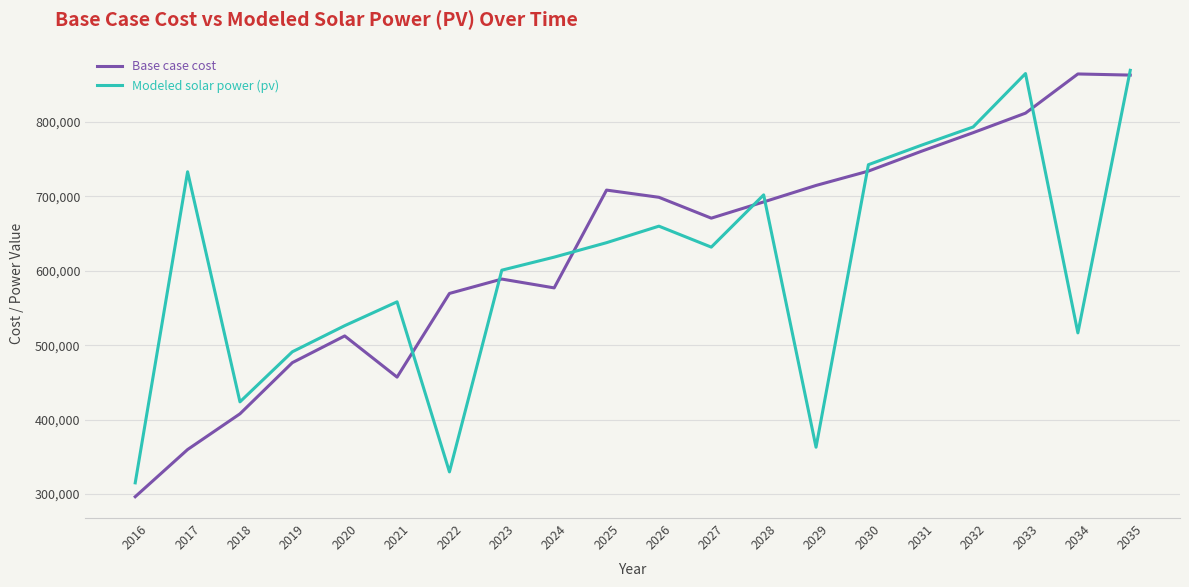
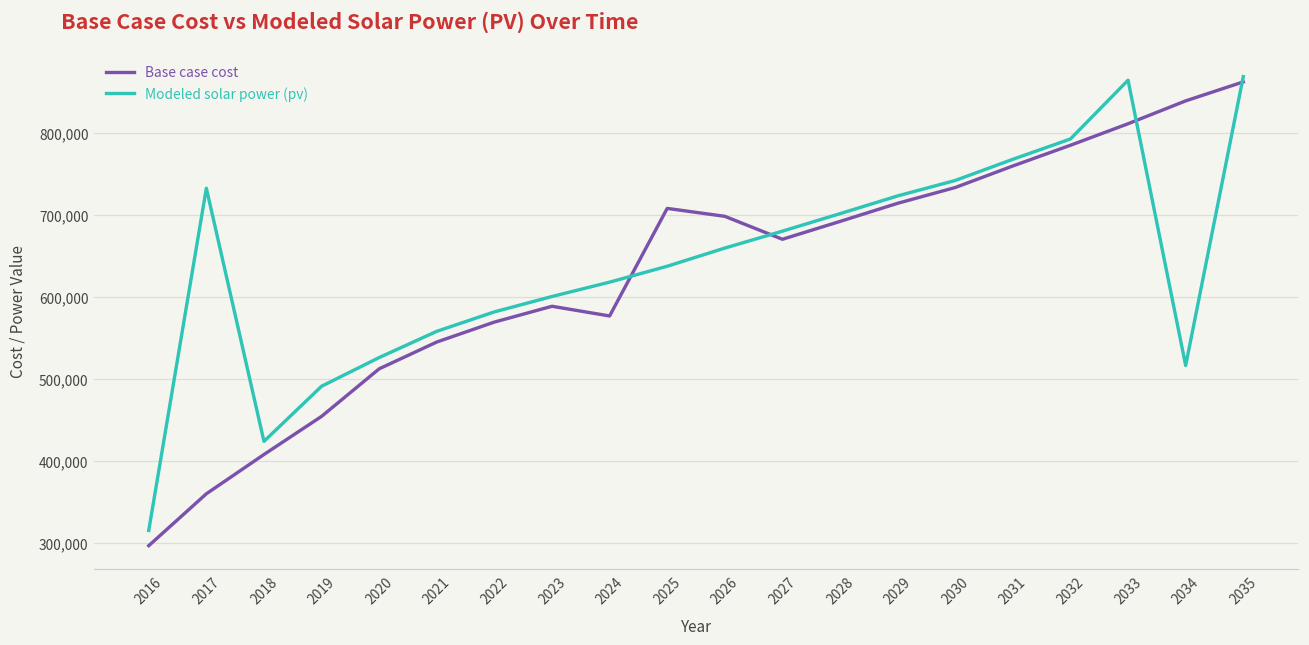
  {
    "Base case cost": {
      "2016": "300,000",
      "2017": "360,000",
      "2018": "410,000",
-     "2019": "480,000",
+     "2019": "450,000",
      "2020": "510,000",
-     "2021": "460,000",
+     "2021": "550,000",
      "2022": "570,000",
      "2023": "590,000",
      "2024": "580,000",
      "2025": "710,000",
      "2026": "700,000",
      "2027": "670,000",
      "2028": "690,000",
      "2029": "710,000",
      "2030": "730,000",
      "2031": "760,000",
      "2032": "790,000",
      "2033": "810,000",
-     "2034": "860,000",
+     "2034": "840,000",
      "2035": "860,000"
    },
    "Modeled solar power (pv)": {
      "2016": "310,000",
      "2017": "730,000",
      "2018": "420,000",
      "2019": "490,000",
      "2020": "530,000",
      "2021": "560,000",
-     "2022": "330,000",
+     "2022": "580,000",
      "2023": "600,000",
      "2024": "620,000",
      "2025": "640,000",
      "2026": "660,000",
-     "2027": "630,000",
+     "2027": "680,000",
      "2028": "700,000",
-     "2029": "360,000",
+     "2029": "720,000",
      "2030": "740,000",
      "2031": "770,000",
      "2032": "790,000",
      "2033": "860,000",
      "2034": "520,000",
      "2035": "870,000"
    }
  }
